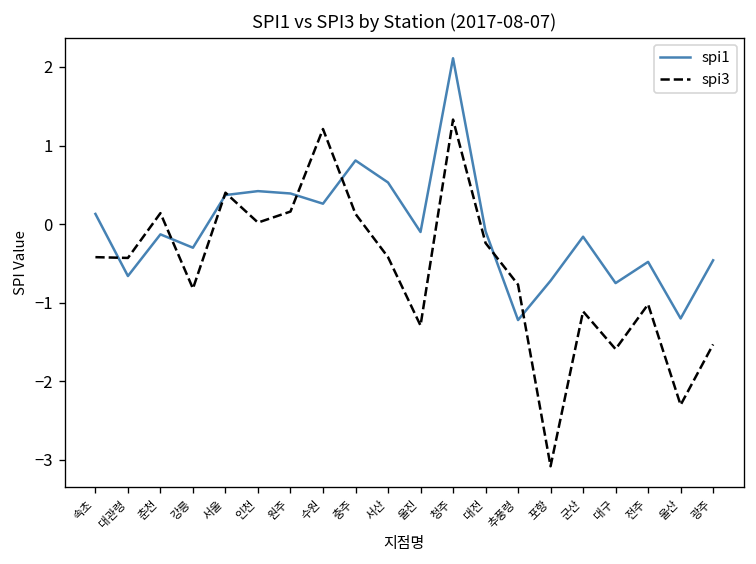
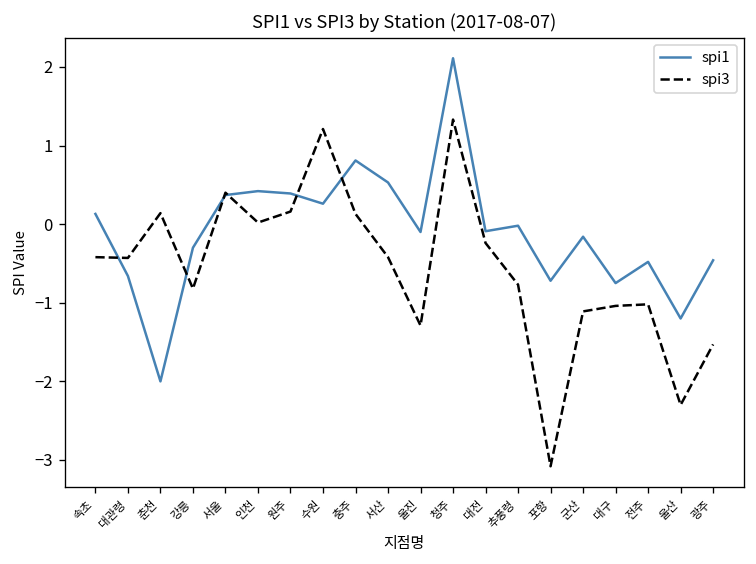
  {
    "spi1": {
      "속초": 0.1,
      "대관령": -0.7,
-     "춘천": -0.1,
+     "춘천": -2.0,
      "강릉": -0.3,
      "인천": 0.4,
      "원주": 0.4,
      "수원": 0.3,
      "충주": 0.8,
      "서산": 0.5,
      "울진": -0.1,
      "청주": 2.1,
      "대전": -0.1,
-     "추풍령": -1.2,
+     "추풍령": 0.0,
      "포항": -0.7,
      "군산": -0.2,
      "대구": -0.8,
      "전주": -0.5,
      "울산": -1.2,
      "광주": -0.5
    },
    "spi3": {
      "속초": -0.4,
      "대관령": -0.4,
      "춘천": 0.1,
      "강릉": -0.8,
      "인천": 0.0,
      "원주": 0.2,
      "수원": 1.2,
      "충주": 0.1,
      "서산": -0.4,
      "울진": -1.3,
      "청주": 1.3,
      "대전": -0.2,
      "추풍령": -0.8,
      "포항": -3.1,
      "군산": -1.1,
-     "대구": -1.6,
+     "대구": -1.0,
      "전주": -1.0,
      "울산": -2.3,
      "광주": -1.5
    }
  }
